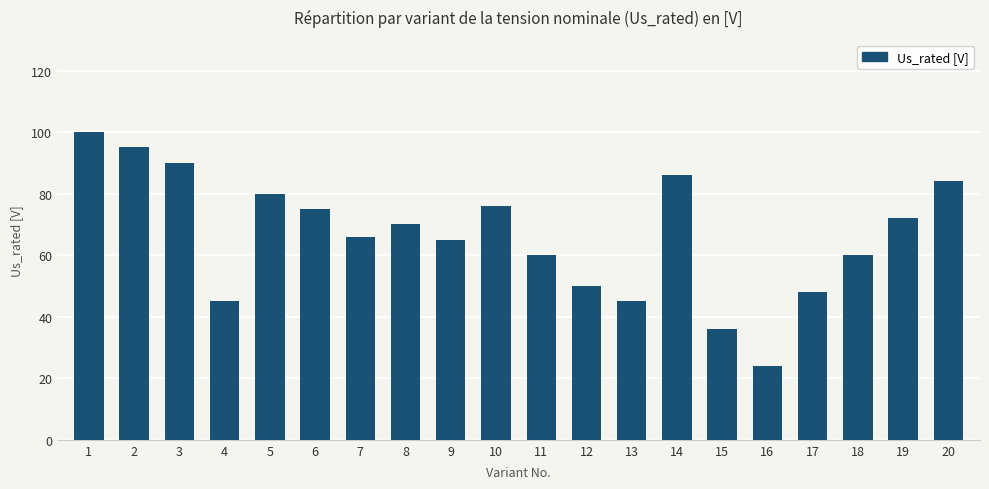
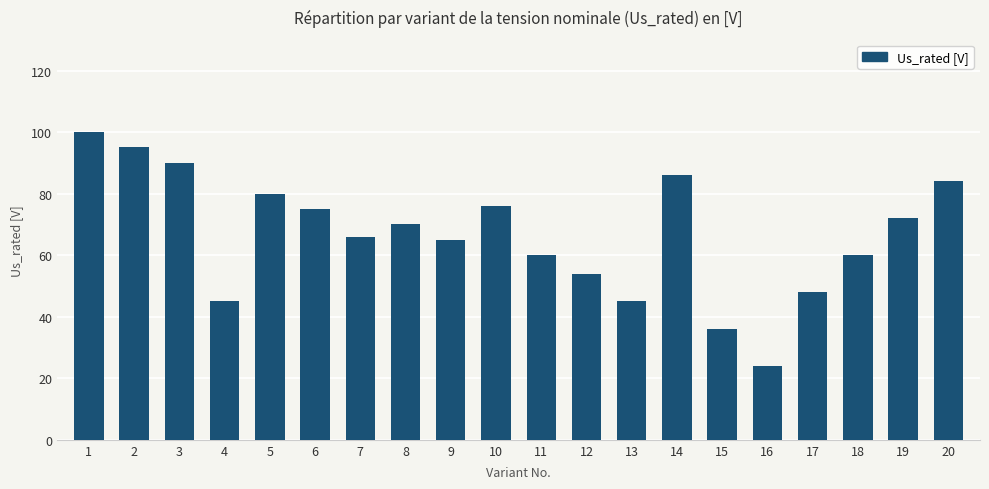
  {
    "1": 100,
    "2": 95,
    "3": 90,
    "4": 45,
    "5": 80,
    "6": 75,
    "7": 66,
    "8": 70,
    "9": 65,
    "10": 76,
    "11": 60,
-   "12": 50,
+   "12": 54,
    "13": 45,
    "14": 86,
    "15": 36,
    "16": 24,
    "17": 48,
    "18": 60,
    "19": 72,
    "20": 84
  }
